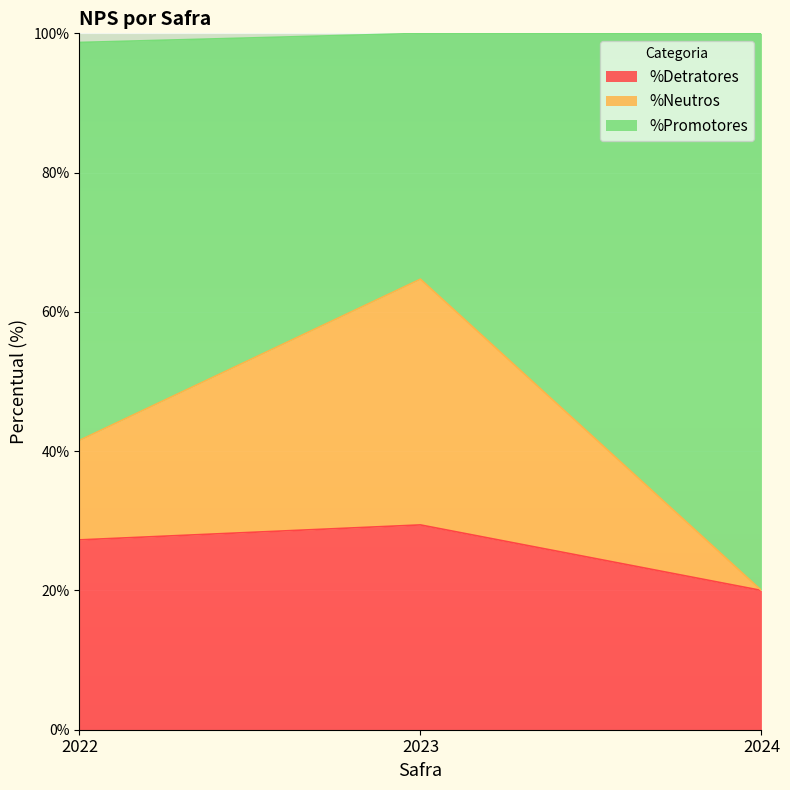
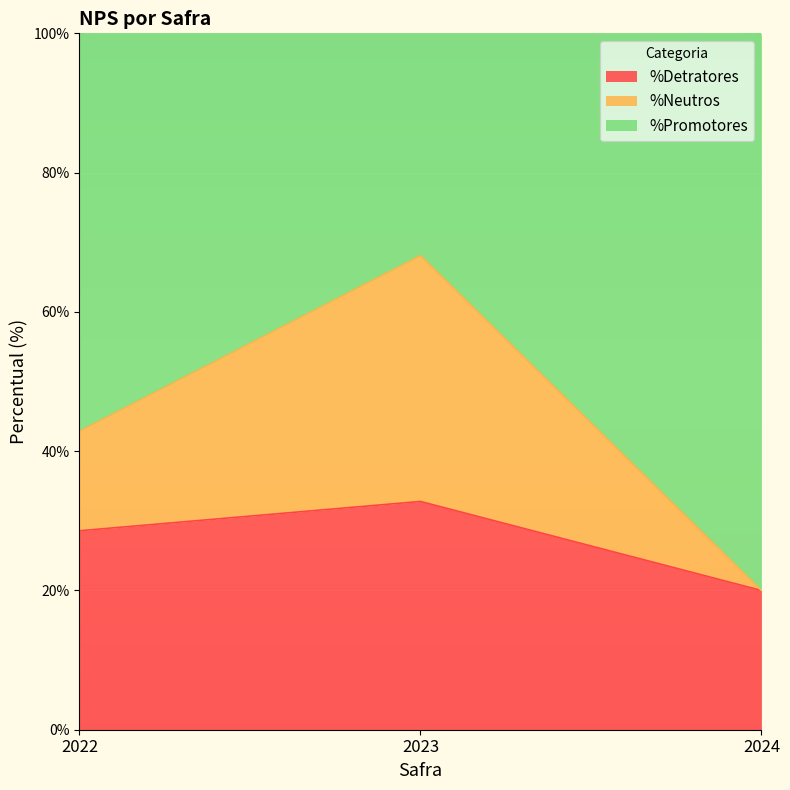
  {
    "%Detratores": {
-     "2022": "27%",
-     "2023": "29%"
+     "2022": "29%",
+     "2023": "33%"
    },
    "%Neutros": {
      "2022": "14%",
      "2023": "35%"
    },
    "%Promotores": {
      "2022": "57%",
      "2024": "80%"
    }
  }
